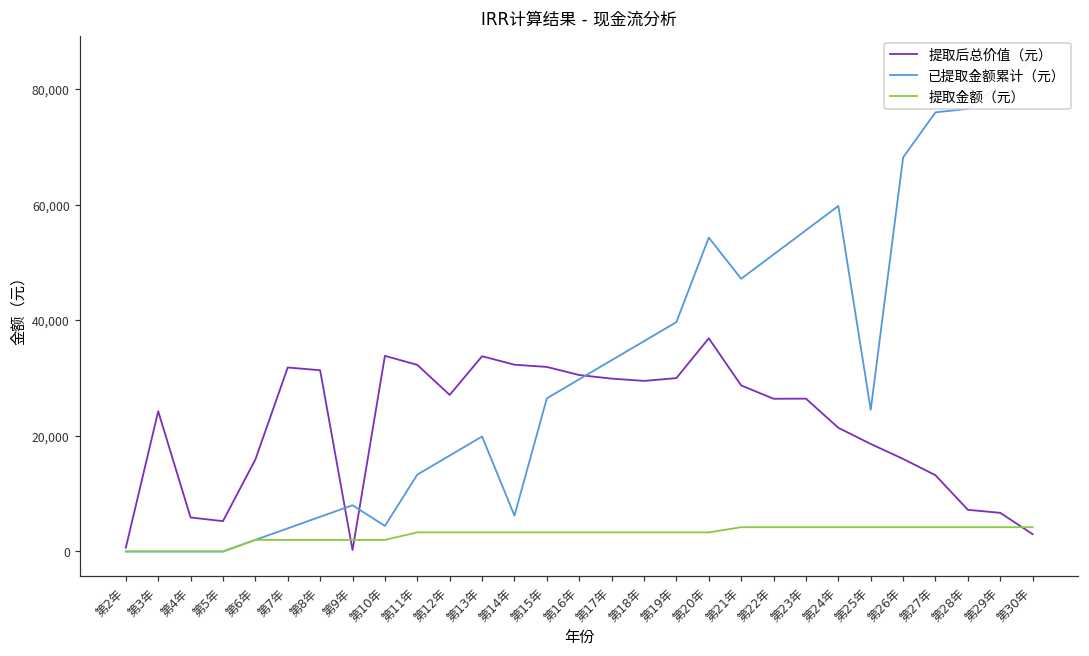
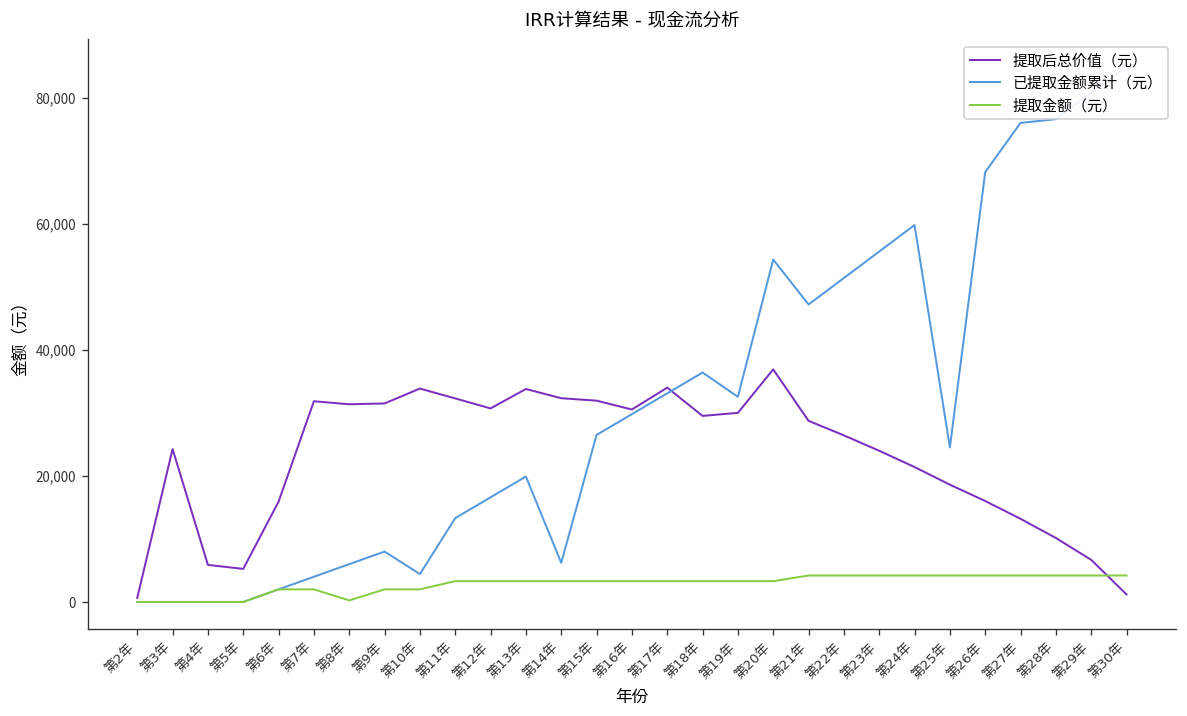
  {
    "提取后总价值（元）": {
      "第2年": "1,000",
      "第3年": "24,000",
      "第4年": "6,000",
      "第5年": "5,000",
      "第6年": "16,000",
      "第7年": "32,000",
      "第8年": "31,000",
-     "第9年": "0",
+     "第9年": "31,000",
      "第10年": "34,000",
      "第11年": "32,000",
-     "第12年": "27,000",
+     "第12年": "31,000",
      "第13年": "34,000",
      "第14年": "32,000",
      "第15年": "32,000",
      "第16年": "31,000",
-     "第17年": "30,000",
+     "第17年": "34,000",
      "第18年": "30,000",
      "第19年": "30,000",
      "第20年": "37,000",
      "第21年": "29,000",
      "第22年": "26,000",
-     "第23年": "26,000",
+     "第23年": "24,000",
      "第24年": "21,000",
      "第25年": "19,000",
      "第26年": "16,000",
      "第27年": "13,000",
-     "第28年": "7,000",
+     "第28年": "10,000",
      "第29年": "7,000",
-     "第30年": "3,000"
+     "第30年": "1,000"
    },
    "已提取金额累计（元）": {
      "第7年": "4,000",
      "第8年": "6,000",
      "第9年": "8,000",
      "第10年": "4,000",
      "第11年": "13,000",
      "第12年": "17,000",
      "第13年": "20,000",
      "第14年": "6,000",
      "第15年": "27,000",
      "第16年": "30,000",
      "第17年": "33,000",
      "第18年": "36,000",
-     "第19年": "40,000",
+     "第19年": "33,000",
      "第20年": "54,000",
      "第21年": "47,000",
      "第22年": "51,000",
      "第23年": "56,000",
      "第24年": "60,000",
      "第25年": "25,000",
      "第26年": "68,000",
      "第27年": "76,000"
    },
    "提取金额（元）": {
      "第7年": "2,000",
-     "第8年": "2,000",
+     "第8年": "0",
      "第9年": "2,000",
      "第10年": "2,000",
      "第11年": "3,000",
      "第12年": "3,000",
      "第13年": "3,000",
      "第14年": "3,000",
      "第15年": "3,000",
      "第16年": "3,000",
      "第17年": "3,000",
      "第18年": "3,000",
      "第19年": "3,000",
      "第20年": "3,000",
      "第21年": "4,000",
      "第22年": "4,000",
      "第23年": "4,000",
      "第24年": "4,000",
      "第25年": "4,000",
      "第26年": "4,000",
      "第27年": "4,000",
      "第28年": "4,000",
      "第29年": "4,000",
      "第30年": "4,000"
    }
  }
